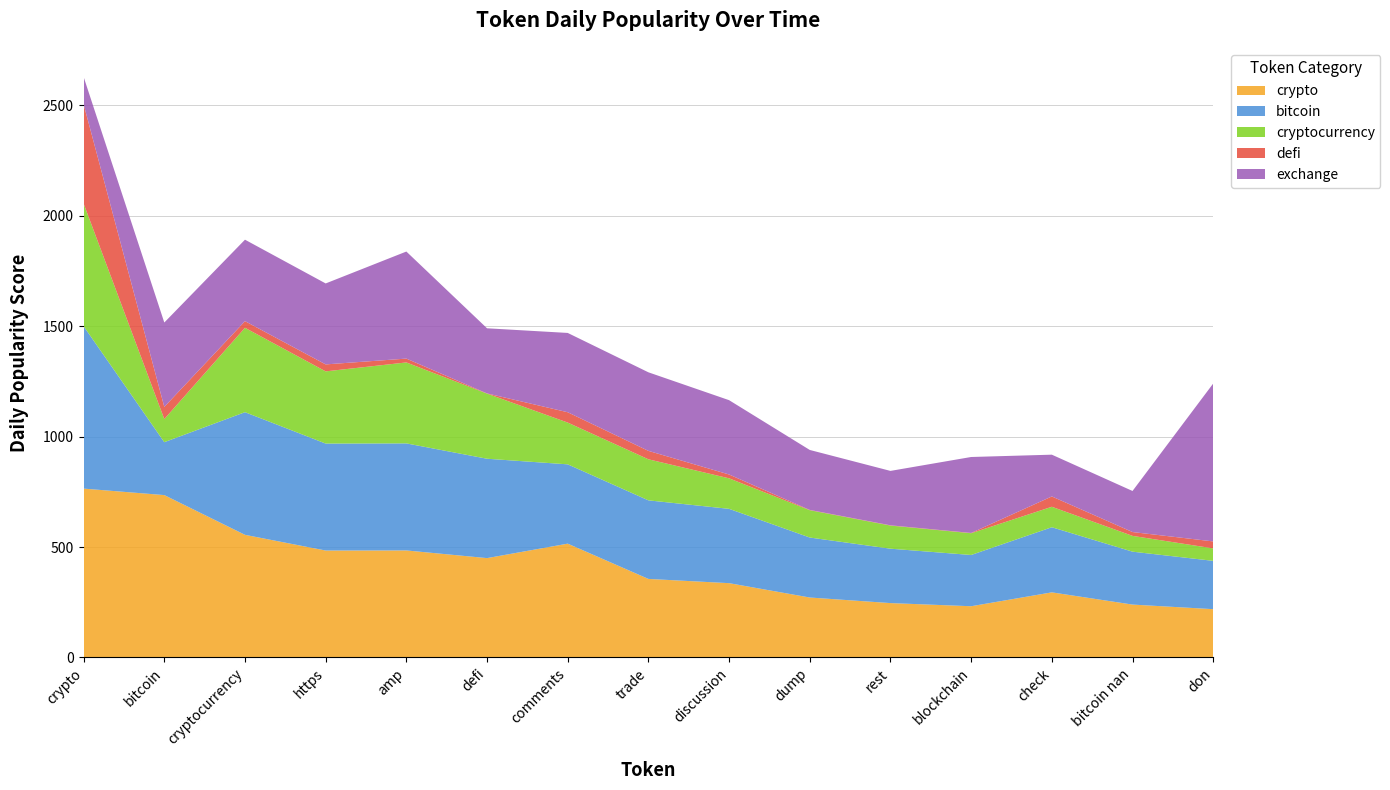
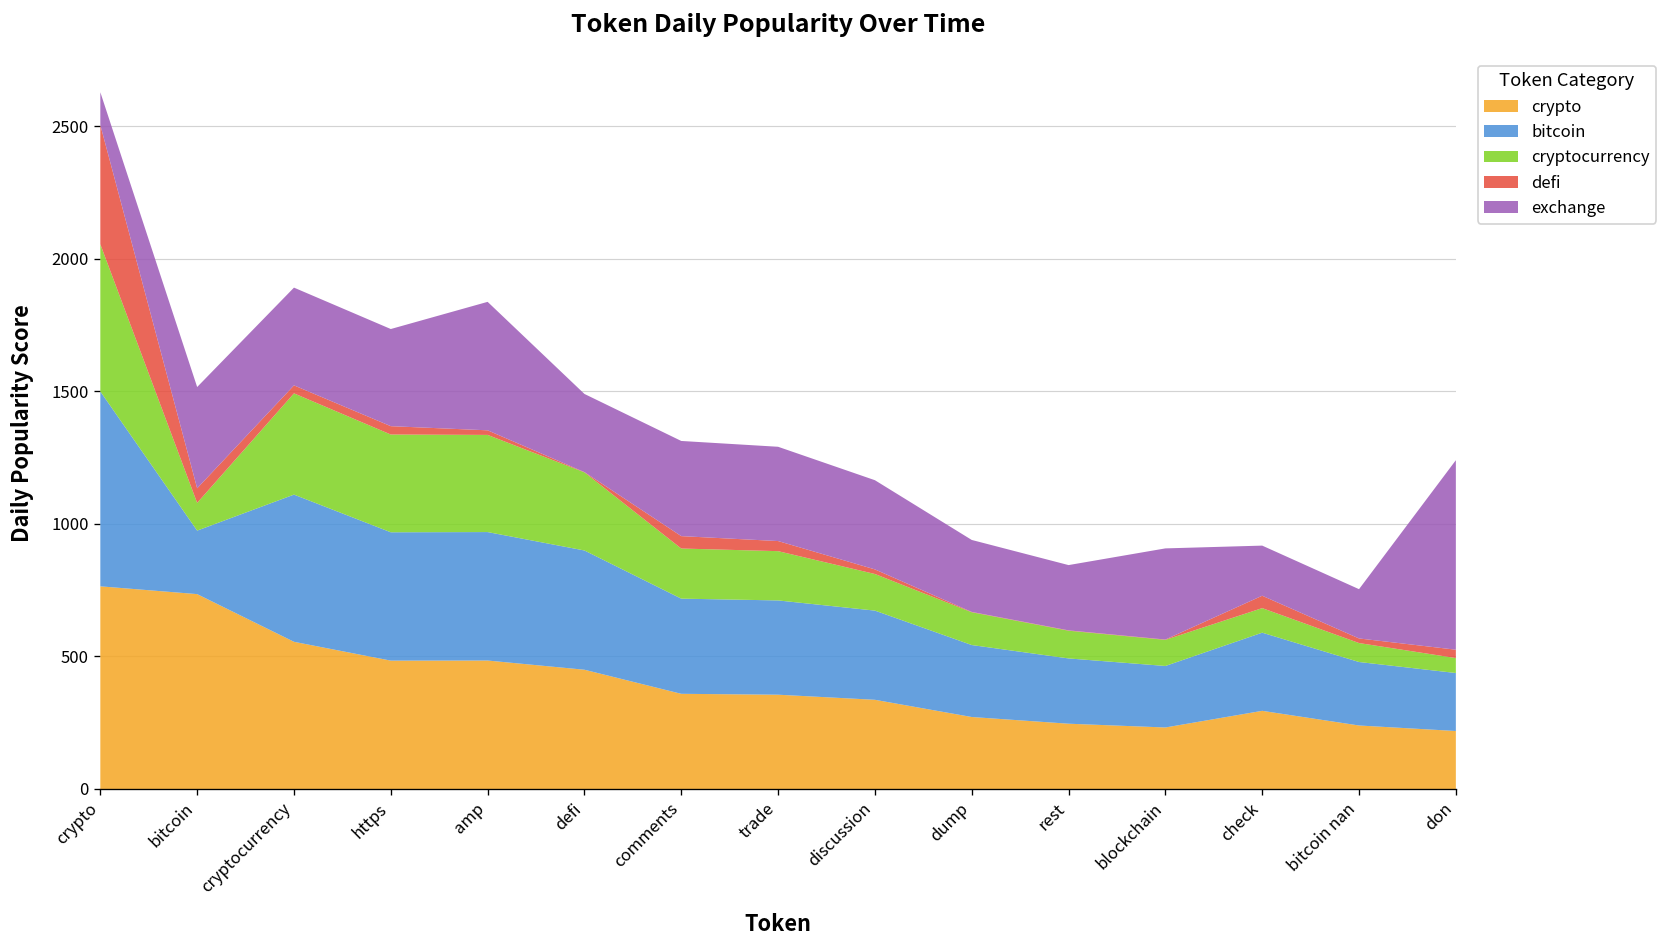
  {
    "crypto": {
      "crypto": 760,
      "bitcoin": 740,
      "cryptocurrency": 560,
      "https": 480,
      "amp": 480,
      "defi": 450,
-     "comments": 520,
+     "comments": 360,
      "trade": 360,
      "discussion": 340,
      "dump": 270,
      "rest": 250,
      "blockchain": 230,
      "check": 290,
      "bitcoin nan": 240,
      "don": 220
    },
    "bitcoin": {
      "crypto": 740,
      "bitcoin": 240,
      "cryptocurrency": 560,
      "https": 480,
      "amp": 480,
      "defi": 450,
      "comments": 360,
      "trade": 360,
      "discussion": 340,
      "dump": 270,
      "rest": 250,
      "blockchain": 230,
      "check": 290,
      "bitcoin nan": 240,
      "don": 220
    },
    "cryptocurrency": {
      "crypto": 560,
      "bitcoin": 100,
      "cryptocurrency": 380,
-     "https": 330,
+     "https": 370,
      "amp": 370,
      "comments": 190,
      "trade": 190,
      "discussion": 140,
      "check": 90,
      "bitcoin nan": 70,
      "don": 60
    },
    "defi": {
      "crypto": 450,
      "bitcoin": 60,
      "cryptocurrency": 30,
      "https": 30,
      "amp": 20,
      "comments": 50,
      "trade": 40,
      "discussion": 20,
      "check": 50,
      "bitcoin nan": 20,
      "don": 30
    },
    "exchange": {
      "crypto": 120,
      "bitcoin": 380,
      "cryptocurrency": 370,
      "https": 370,
      "amp": 480,
      "defi": 290,
      "comments": 360,
      "trade": 360,
      "discussion": 340,
      "dump": 270,
      "rest": 250,
      "blockchain": 340,
      "check": 190,
      "bitcoin nan": 190,
      "don": 710
    }
  }
